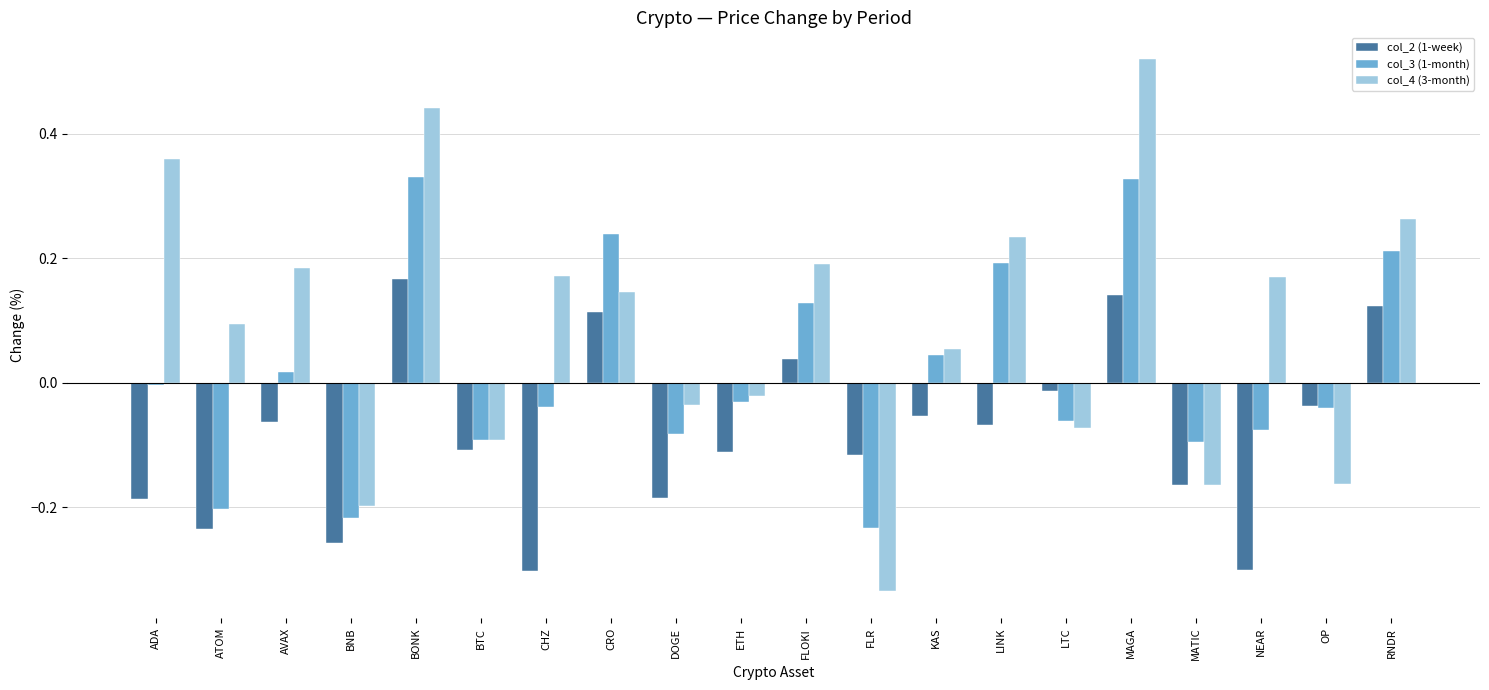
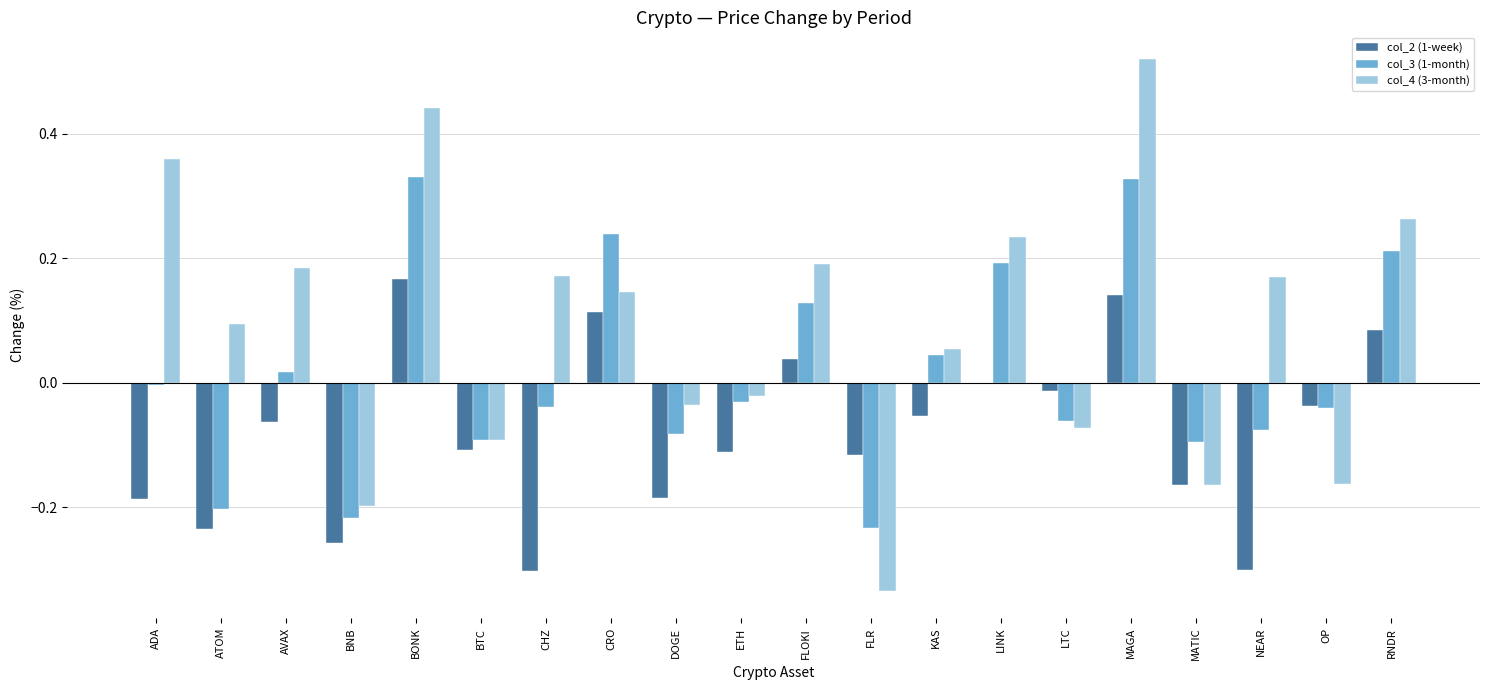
  {
    "col_2 (1-week)": {
      "ADA": -0.19,
      "ATOM": -0.24,
      "AVAX": -0.06,
      "BNB": -0.26,
      "BONK": 0.17,
      "BTC": -0.11,
      "CHZ": -0.30,
      "CRO": 0.11,
      "DOGE": -0.19,
      "ETH": -0.11,
      "FLOKI": 0.04,
      "FLR": -0.12,
      "KAS": -0.05,
-     "LINK": -0.07,
+     "LINK": 0.00,
      "LTC": -0.01,
      "MAGA": 0.14,
      "MATIC": -0.17,
      "NEAR": -0.30,
      "OP": -0.04,
-     "RNDR": 0.12
+     "RNDR": 0.08
    }
  }
